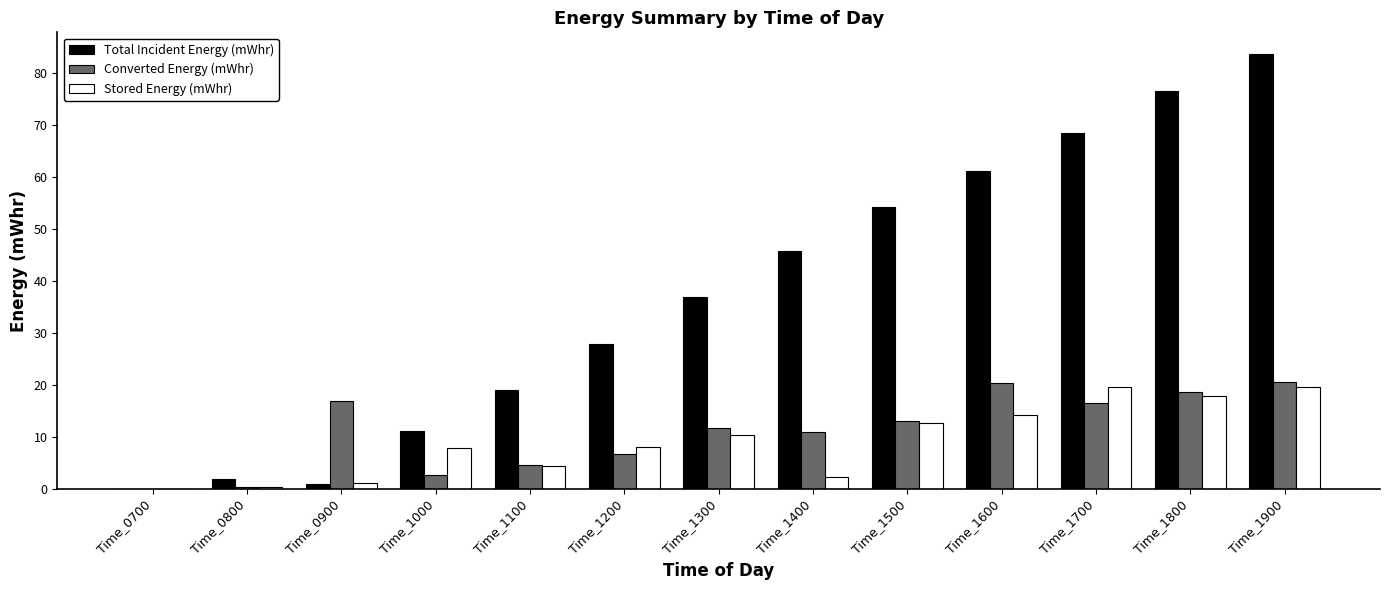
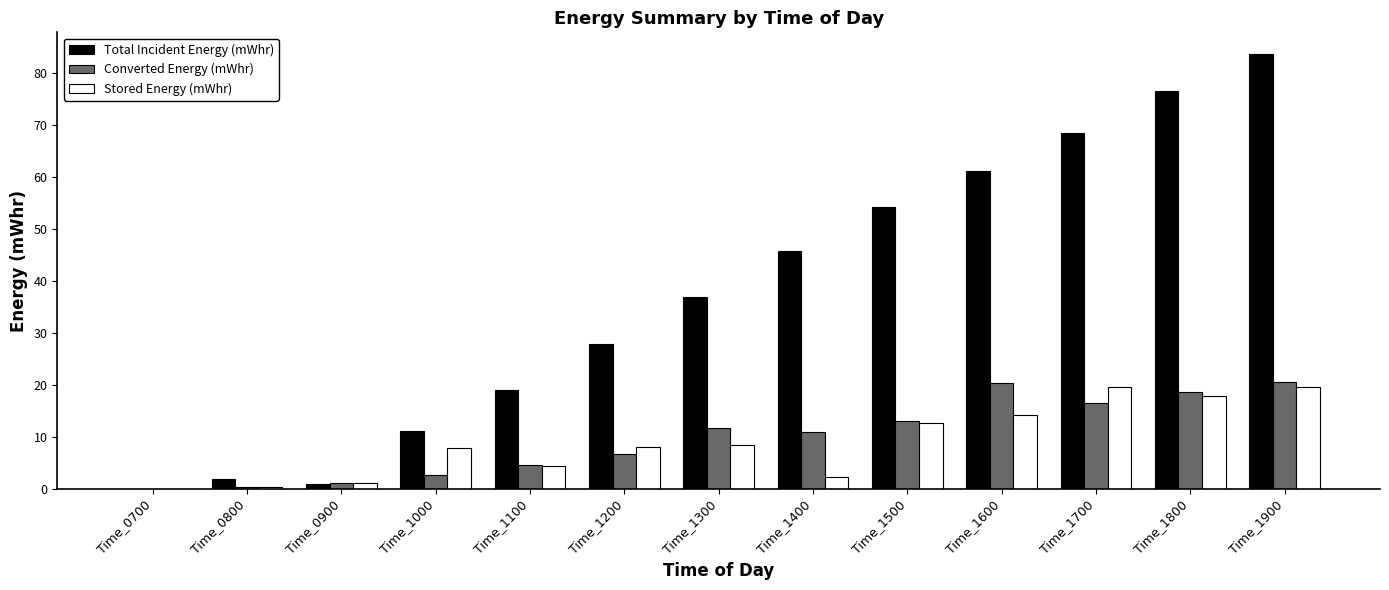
  {
    "Total Incident Energy (mWhr)": {
      "Time_0700": 0,
      "Time_0800": 2,
      "Time_0900": 1,
      "Time_1000": 11,
      "Time_1100": 19,
      "Time_1200": 28,
      "Time_1300": 37,
      "Time_1400": 46,
      "Time_1500": 54,
      "Time_1600": 61,
      "Time_1700": 68,
      "Time_1800": 77,
      "Time_1900": 84
    },
    "Converted Energy (mWhr)": {
      "Time_0700": 0,
-     "Time_0900": 17,
+     "Time_0900": 1,
      "Time_1000": 3,
      "Time_1100": 4,
      "Time_1200": 7,
      "Time_1300": 12,
      "Time_1400": 11,
      "Time_1500": 13,
      "Time_1600": 20,
      "Time_1700": 17,
      "Time_1800": 19,
      "Time_1900": 20
    },
    "Stored Energy (mWhr)": {
      "Time_0700": 0,
      "Time_0900": 1,
      "Time_1000": 8,
      "Time_1100": 4,
      "Time_1200": 8,
-     "Time_1300": 10,
+     "Time_1300": 8,
      "Time_1400": 2,
      "Time_1500": 13,
      "Time_1600": 14,
      "Time_1700": 19,
      "Time_1800": 18,
      "Time_1900": 20
    }
  }
